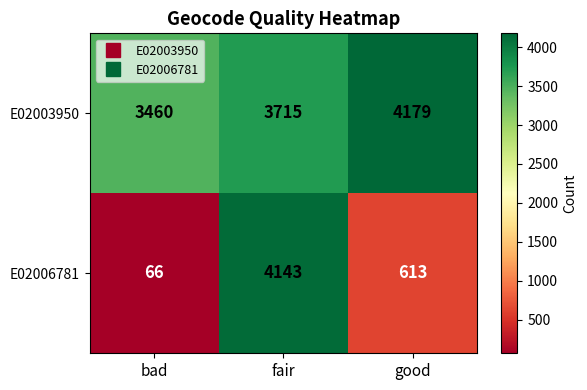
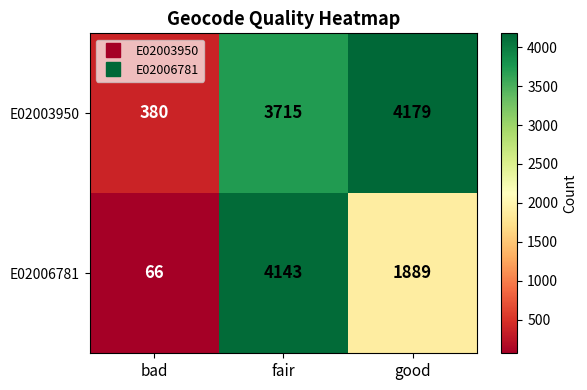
  {
    "E02003950": {
-     "bad": 3460,
+     "bad": 380,
      "fair": 3715,
      "good": 4179
    },
    "E02006781": {
      "bad": 66,
      "fair": 4143,
-     "good": 613
+     "good": 1889
    }
  }
